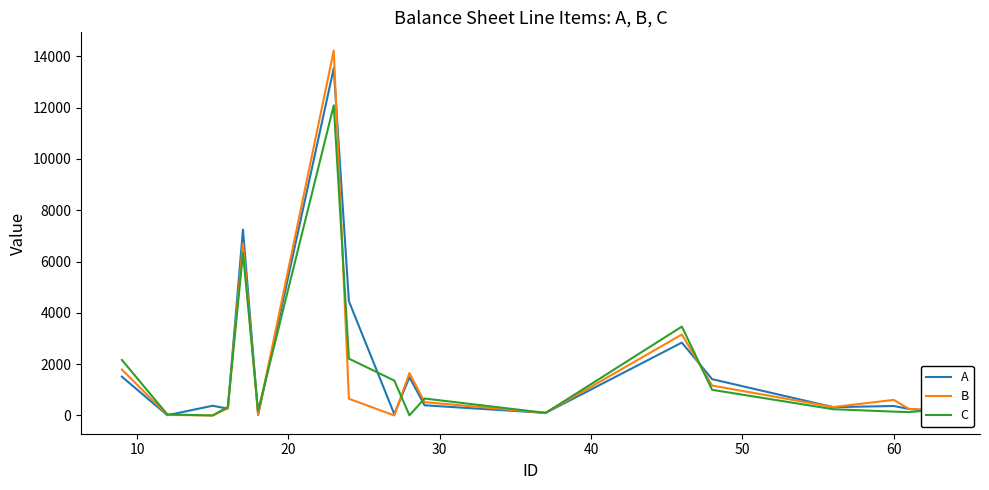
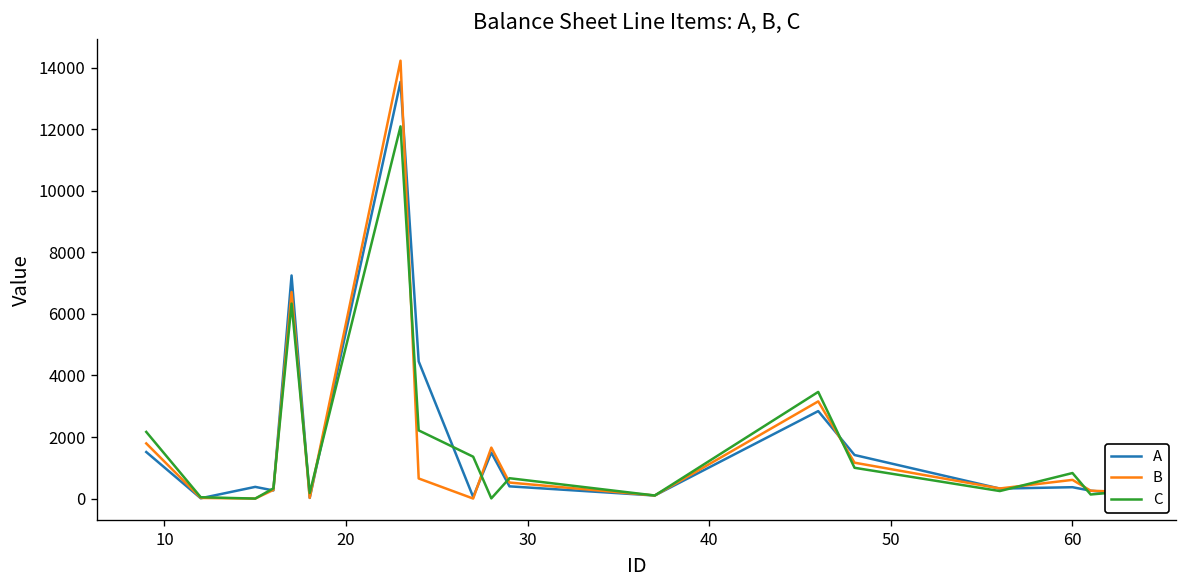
  {
    "A": {
      "60": 400
    },
    "B": {
      "60": 600
    },
    "C": {
-     "60": 200
+     "60": 800
    }
  }
